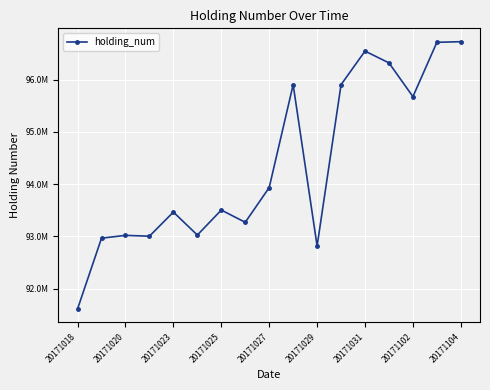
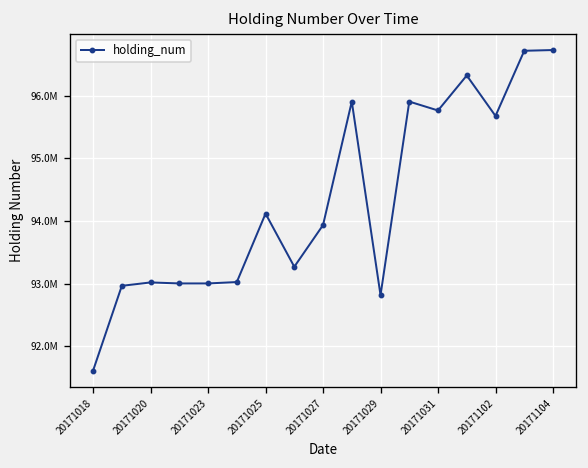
  {
    "20171018": 91600000,
    "20171020": 93000000,
-   "20171023": 93500000,
-   "20171025": 93500000,
+   "20171023": 93000000,
+   "20171025": 94100000,
    "20171027": 93900000,
    "20171029": 92800000,
-   "20171031": 96500000,
+   "20171031": 95800000,
    "20171102": 95700000,
    "20171104": 96700000
  }
